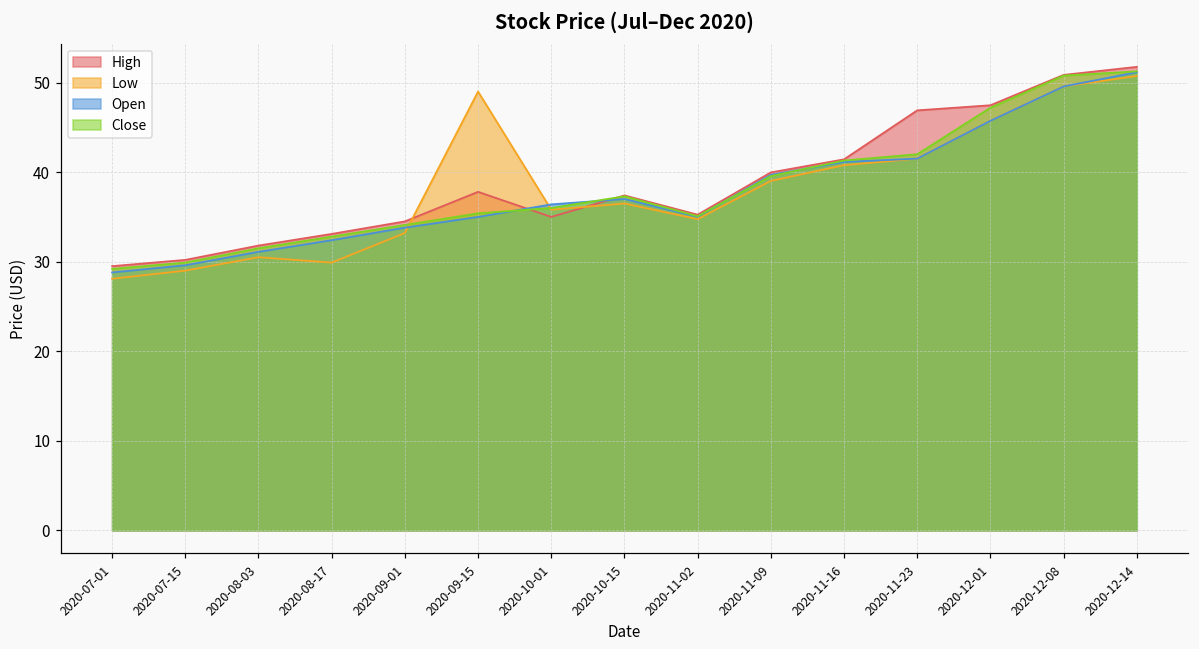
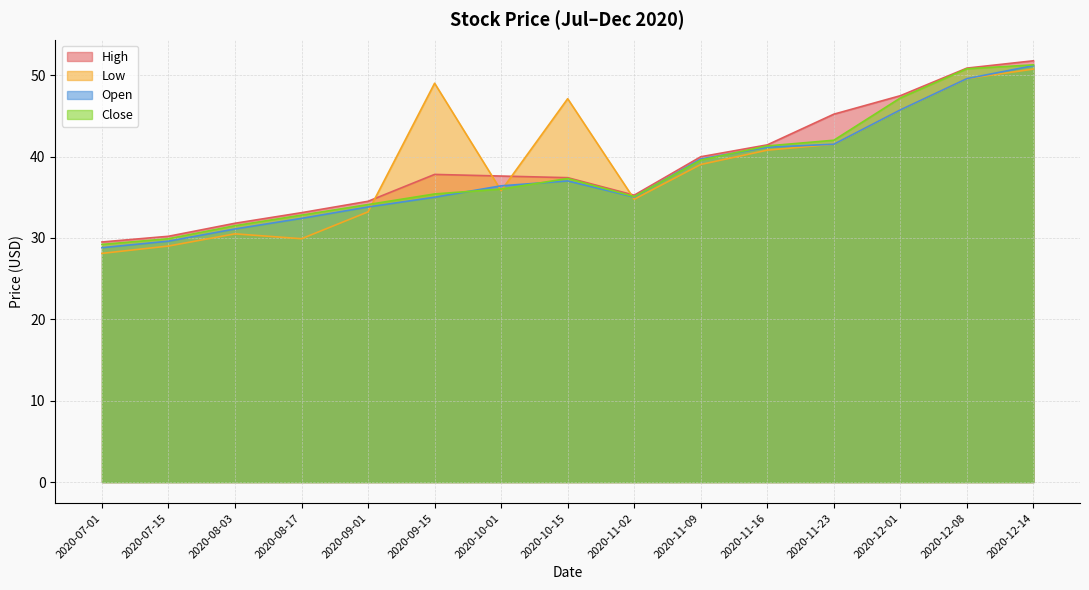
  {
    "High": {
      "2020-09-01": 35,
      "2020-09-15": 38,
-     "2020-10-01": 35,
-     "2020-11-23": 47,
+     "2020-10-01": 38,
+     "2020-11-23": 45,
      "2020-12-14": 52
    },
    "Low": {
      "2020-07-01": 28,
      "2020-07-15": 29,
      "2020-08-03": 31,
      "2020-08-17": 30,
      "2020-09-01": 33,
      "2020-09-15": 49,
-     "2020-10-15": 37,
+     "2020-10-15": 47,
      "2020-11-09": 39,
      "2020-11-16": 41,
      "2020-12-14": 51
    },
    "Open": {
      "2020-07-01": 29,
      "2020-08-03": 31,
      "2020-08-17": 32,
      "2020-09-15": 35,
      "2020-10-01": 36
    },
    "Close": {
      "2020-09-15": 35,
      "2020-11-23": 42
    }
  }
